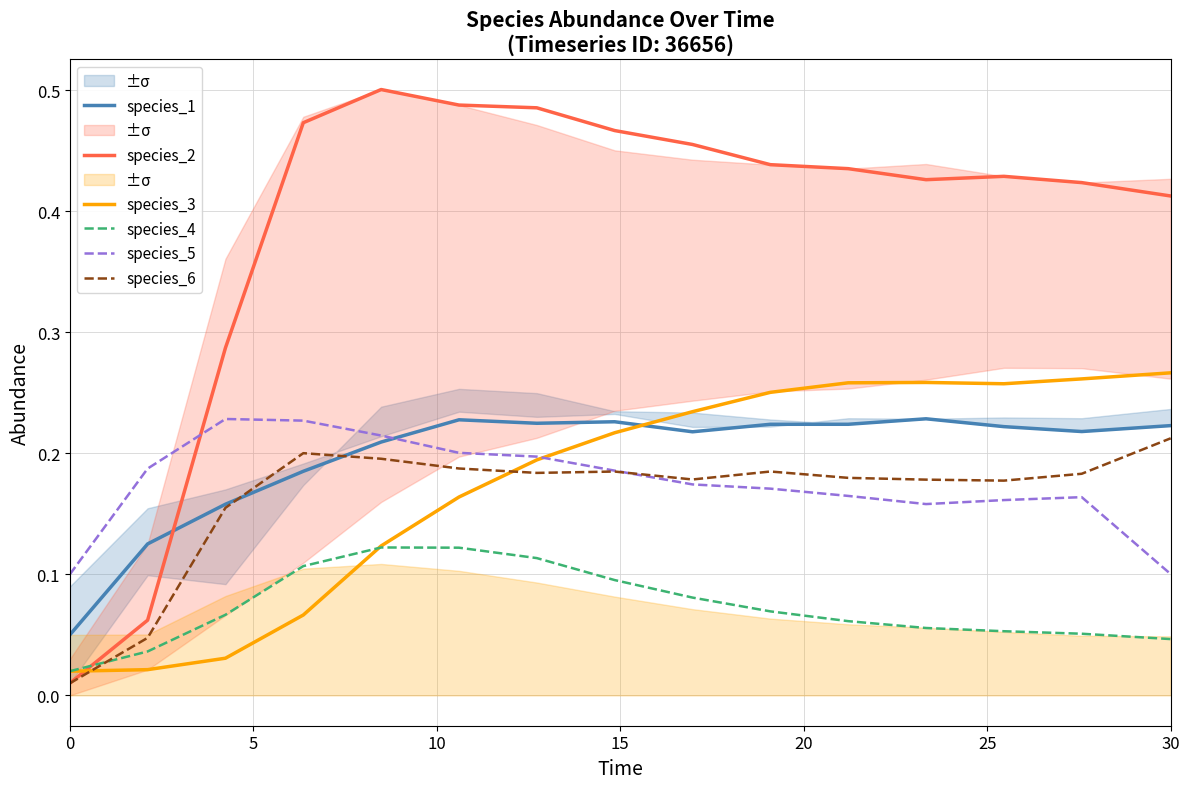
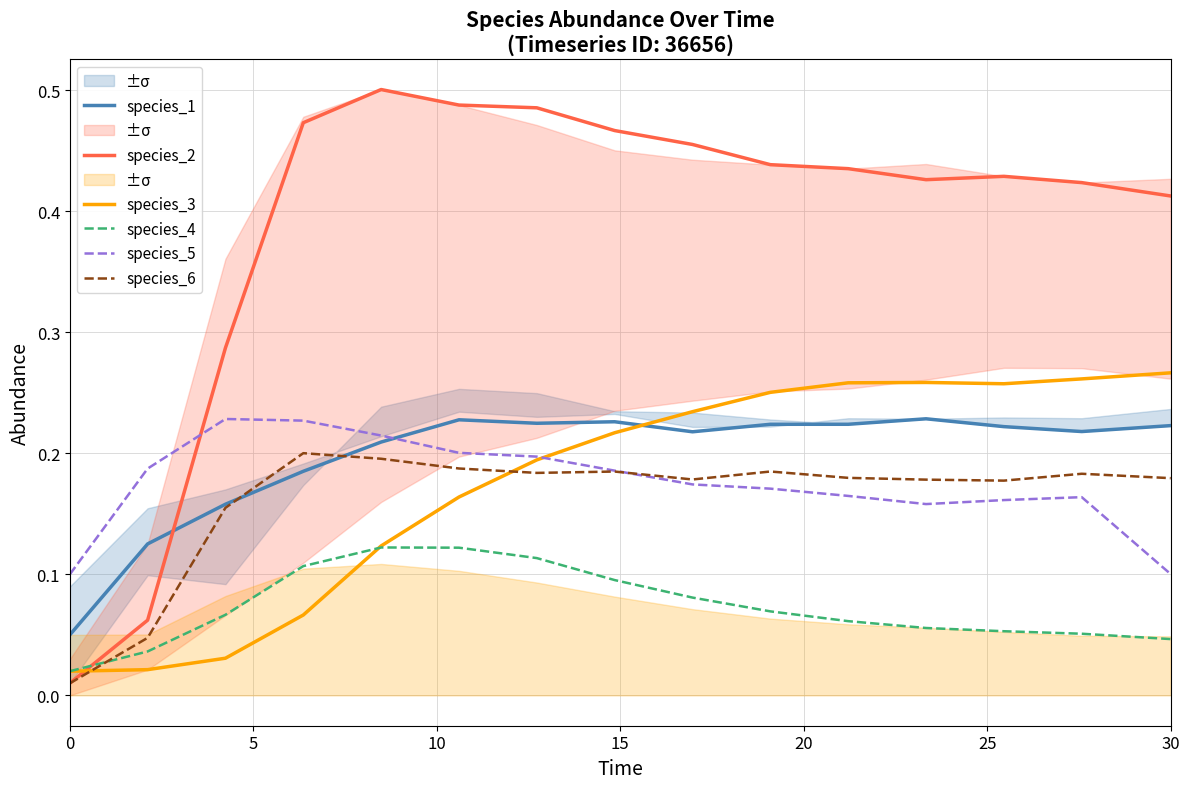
  {
    "species_4": {
      "30": 0.047
    },
    "species_5": {
      "0": 0.100,
      "30": 0.100
    },
    "species_6": {
-     "30": 0.212
+     "30": 0.180
    }
  }
